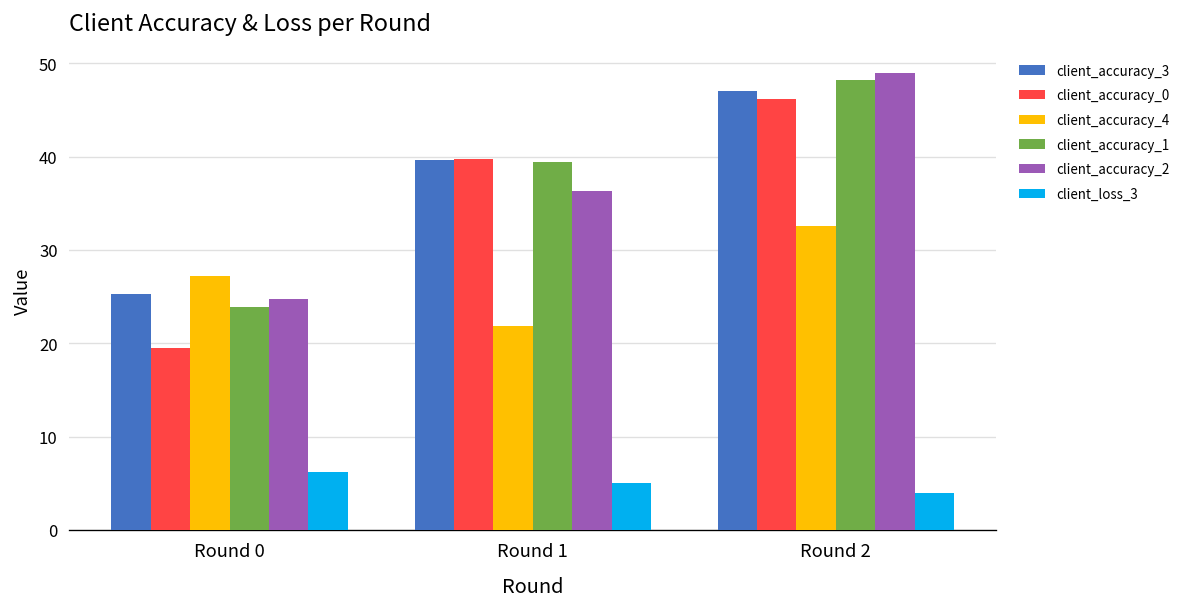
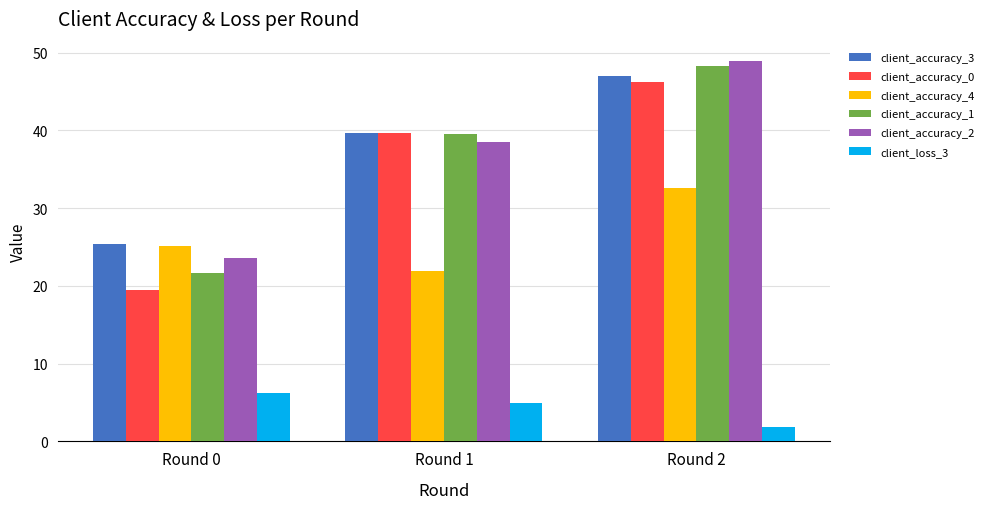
  {
    "client_accuracy_3": {
      "Round 0": 25,
      "Round 1": 40,
      "Round 2": 47
    },
    "client_accuracy_0": {
      "Round 0": 19,
      "Round 1": 40,
      "Round 2": 46
    },
    "client_accuracy_4": {
-     "Round 0": 27,
+     "Round 0": 25,
      "Round 1": 22,
      "Round 2": 33
    },
    "client_accuracy_1": {
-     "Round 0": 24,
+     "Round 0": 22,
      "Round 1": 39,
      "Round 2": 48
    },
    "client_accuracy_2": {
-     "Round 0": 25,
-     "Round 1": 36,
+     "Round 0": 24,
+     "Round 1": 38,
      "Round 2": 49
    },
    "client_loss_3": {
      "Round 0": 6,
      "Round 1": 5,
-     "Round 2": 4
+     "Round 2": 2
    }
  }
